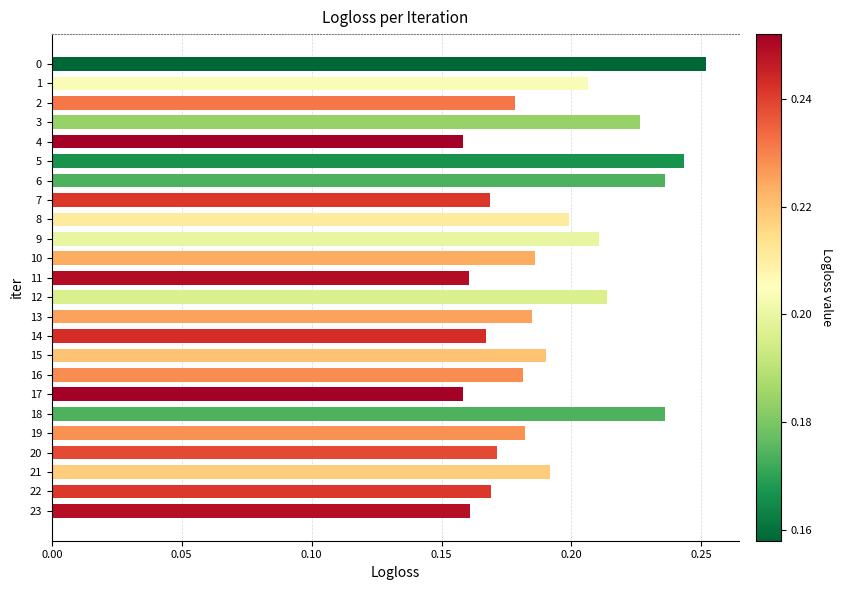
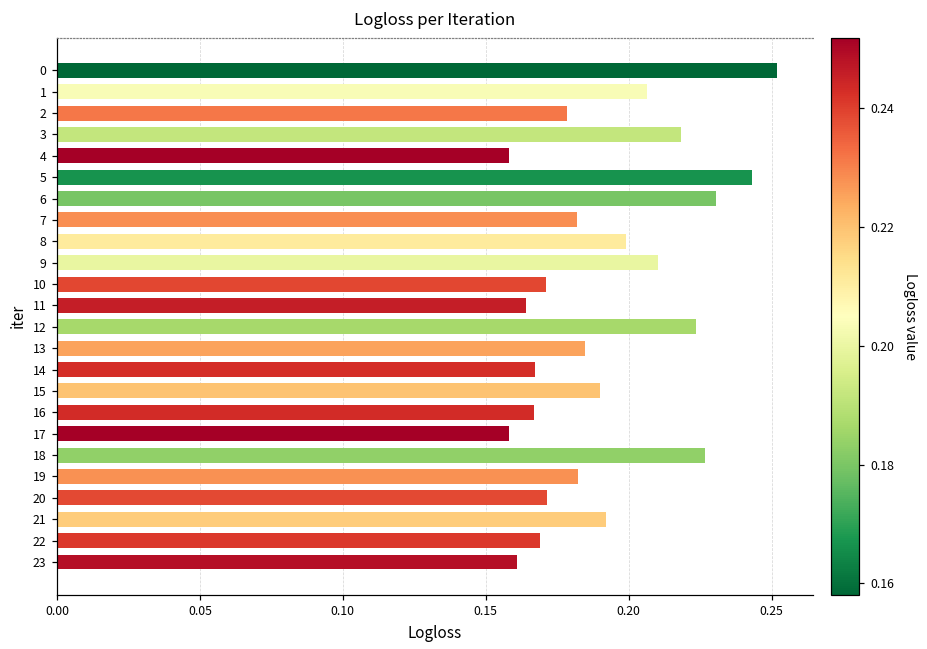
  {
    "0": 0.252,
    "1": 0.207,
    "2": 0.178,
-   "3": 0.226,
+   "3": 0.218,
    "4": 0.158,
    "5": 0.243,
-   "6": 0.236,
-   "7": 0.168,
+   "6": 0.231,
+   "7": 0.182,
    "8": 0.199,
    "9": 0.210,
-   "10": 0.186,
-   "11": 0.161,
-   "12": 0.214,
+   "10": 0.171,
+   "11": 0.164,
+   "12": 0.224,
    "13": 0.185,
    "14": 0.167,
    "15": 0.190,
-   "16": 0.181,
+   "16": 0.167,
    "17": 0.158,
-   "18": 0.236,
+   "18": 0.227,
    "19": 0.182,
    "20": 0.171,
    "21": 0.192,
    "22": 0.169,
    "23": 0.161
  }
